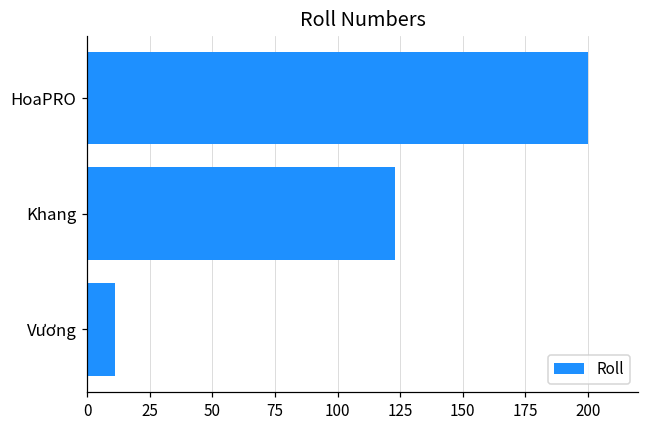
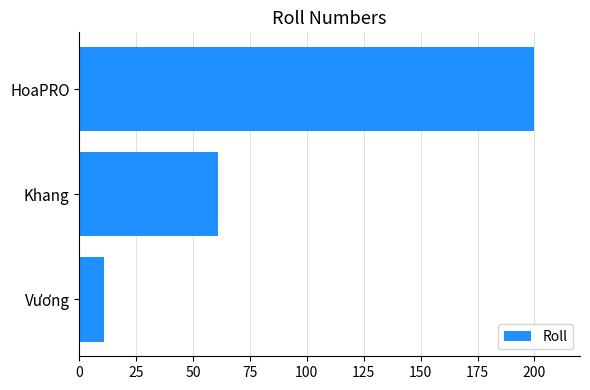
  {
    "HoaPRO": 200,
-   "Khang": 123,
+   "Khang": 61,
    "Vương": 11
  }
